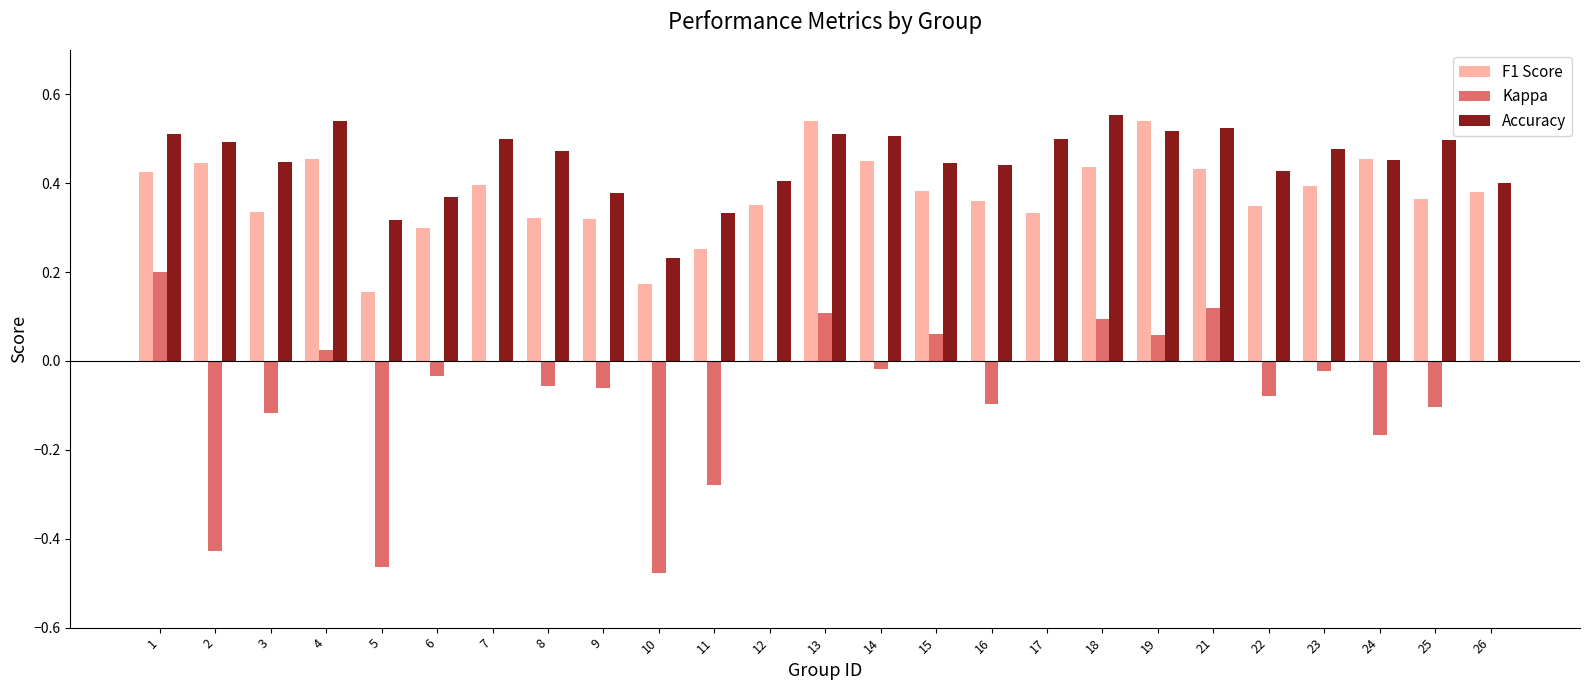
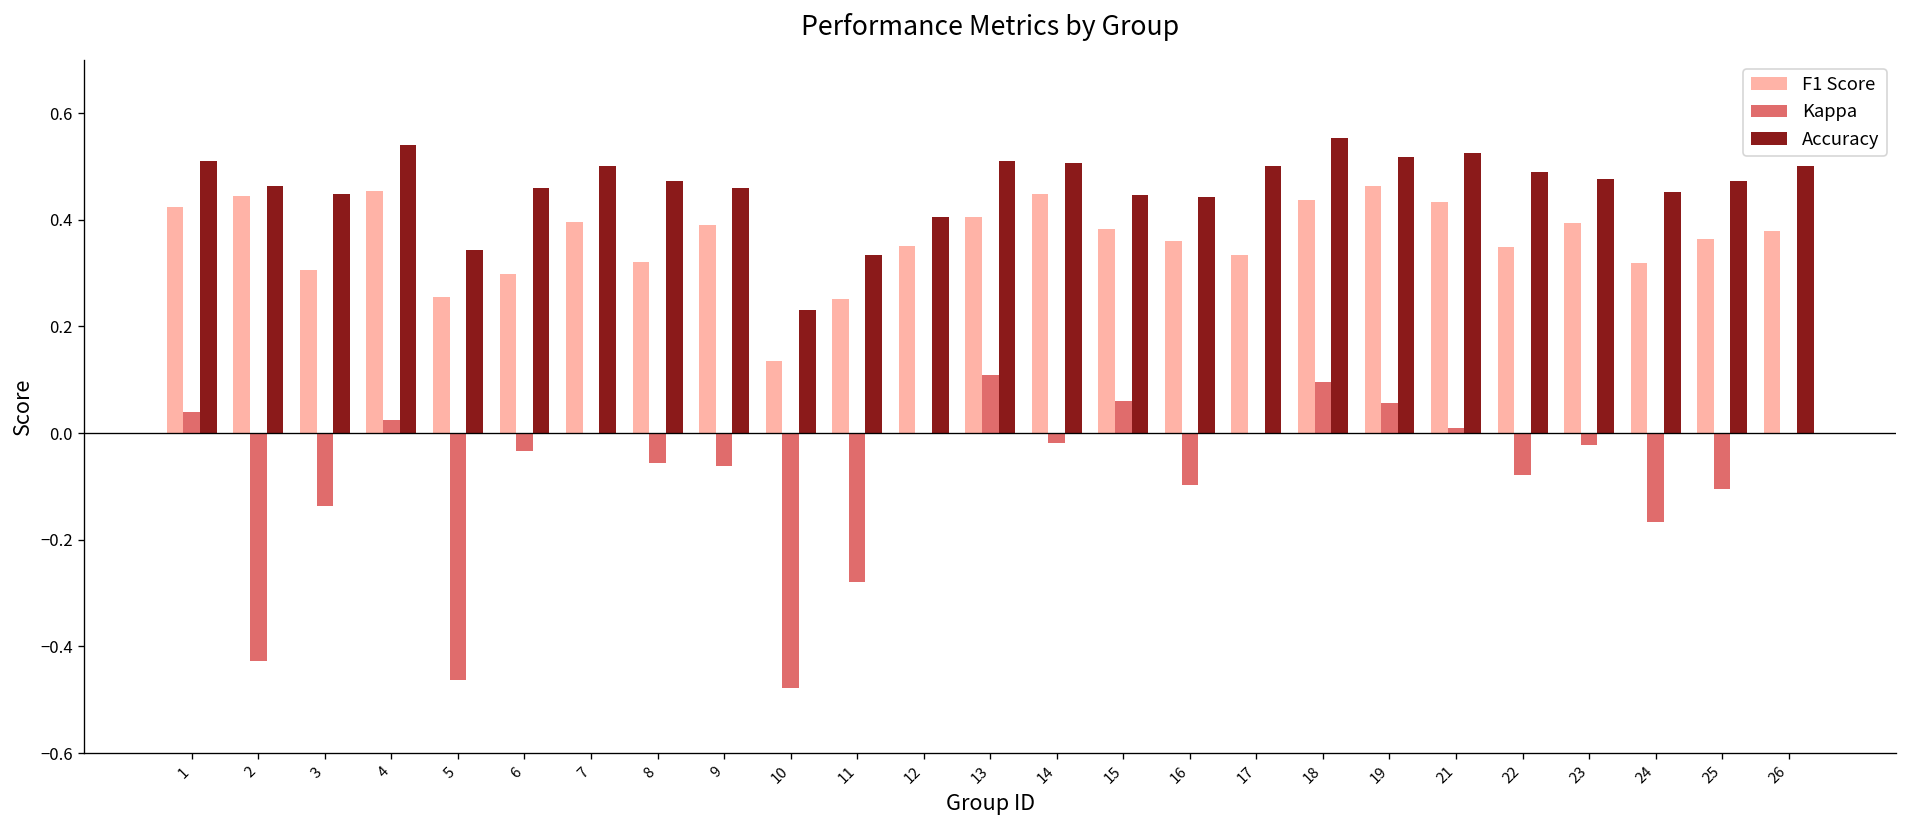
  {
    "F1 Score": {
      "1": 0.42,
      "2": 0.44,
-     "3": 0.34,
+     "3": 0.31,
      "4": 0.45,
-     "5": 0.16,
+     "5": 0.26,
      "6": 0.30,
      "7": 0.40,
      "8": 0.32,
-     "9": 0.32,
-     "10": 0.17,
+     "9": 0.39,
+     "10": 0.14,
      "11": 0.25,
      "12": 0.35,
-     "13": 0.54,
+     "13": 0.41,
      "14": 0.45,
      "15": 0.38,
      "16": 0.36,
      "17": 0.33,
      "18": 0.44,
-     "19": 0.54,
+     "19": 0.46,
      "21": 0.43,
      "22": 0.35,
      "23": 0.39,
-     "24": 0.45,
+     "24": 0.32,
      "25": 0.36,
      "26": 0.38
    },
    "Kappa": {
-     "1": 0.20,
+     "1": 0.04,
      "2": -0.43,
-     "3": -0.12,
+     "3": -0.14,
      "4": 0.02,
      "5": -0.46,
      "6": -0.03,
      "7": 0.00,
      "8": -0.06,
      "9": -0.06,
      "10": -0.48,
      "11": -0.28,
      "12": 0.00,
      "13": 0.11,
      "14": -0.02,
      "15": 0.06,
      "16": -0.10,
      "17": 0.00,
      "18": 0.10,
      "19": 0.06,
-     "21": 0.12,
+     "21": 0.01,
      "22": -0.08,
      "23": -0.02,
      "24": -0.17,
      "25": -0.10,
      "26": 0.00
    },
    "Accuracy": {
      "1": 0.51,
-     "2": 0.49,
+     "2": 0.46,
      "3": 0.45,
      "4": 0.54,
-     "5": 0.32,
-     "6": 0.37,
+     "5": 0.34,
+     "6": 0.46,
      "7": 0.50,
      "8": 0.47,
-     "9": 0.38,
+     "9": 0.46,
      "10": 0.23,
      "11": 0.33,
      "12": 0.40,
      "13": 0.51,
      "14": 0.51,
      "15": 0.45,
      "16": 0.44,
      "17": 0.50,
      "18": 0.55,
      "19": 0.52,
      "21": 0.53,
-     "22": 0.43,
+     "22": 0.49,
      "23": 0.48,
      "24": 0.45,
-     "25": 0.50,
-     "26": 0.4
+     "25": 0.47,
+     "26": 0.5
    }
  }
